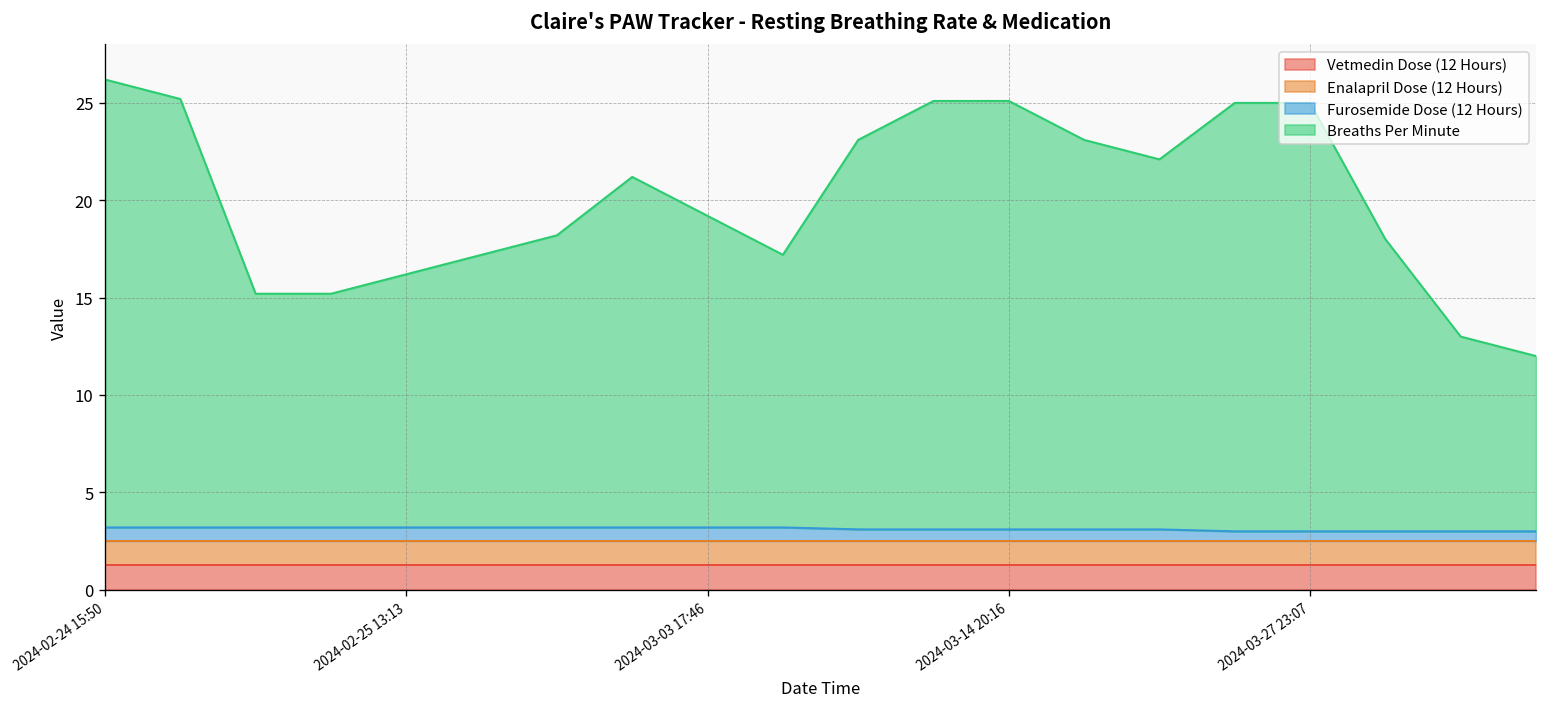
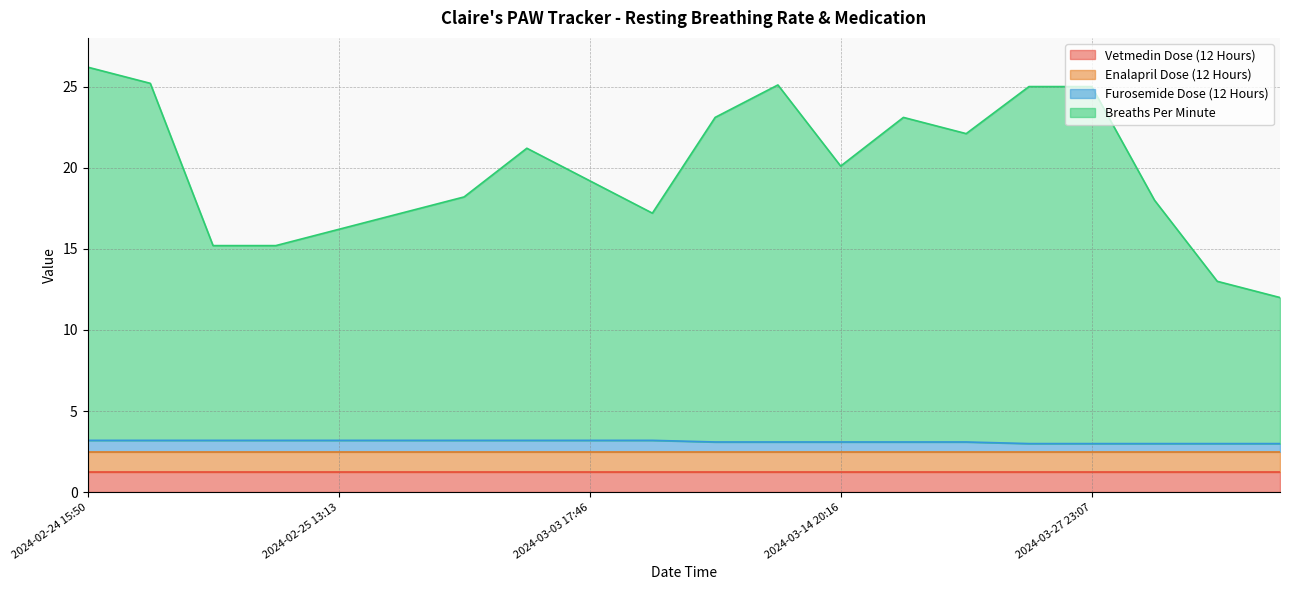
  {
    "Furosemide Dose (12 Hours)": {
      "2024-02-24 15:50": 0.7,
      "2024-02-25 13:13": 0.7,
      "2024-03-03 17:46": 0.7,
      "2024-03-14 20:16": 0.6,
      "2024-03-27 23:07": 0.5
    },
    "Breaths Per Minute": {
      "2024-02-24 15:50": 23,
      "2024-02-25 13:13": 13,
      "2024-03-03 17:46": 16,
-     "2024-03-14 20:16": 22
+     "2024-03-14 20:16": 17
    }
  }
